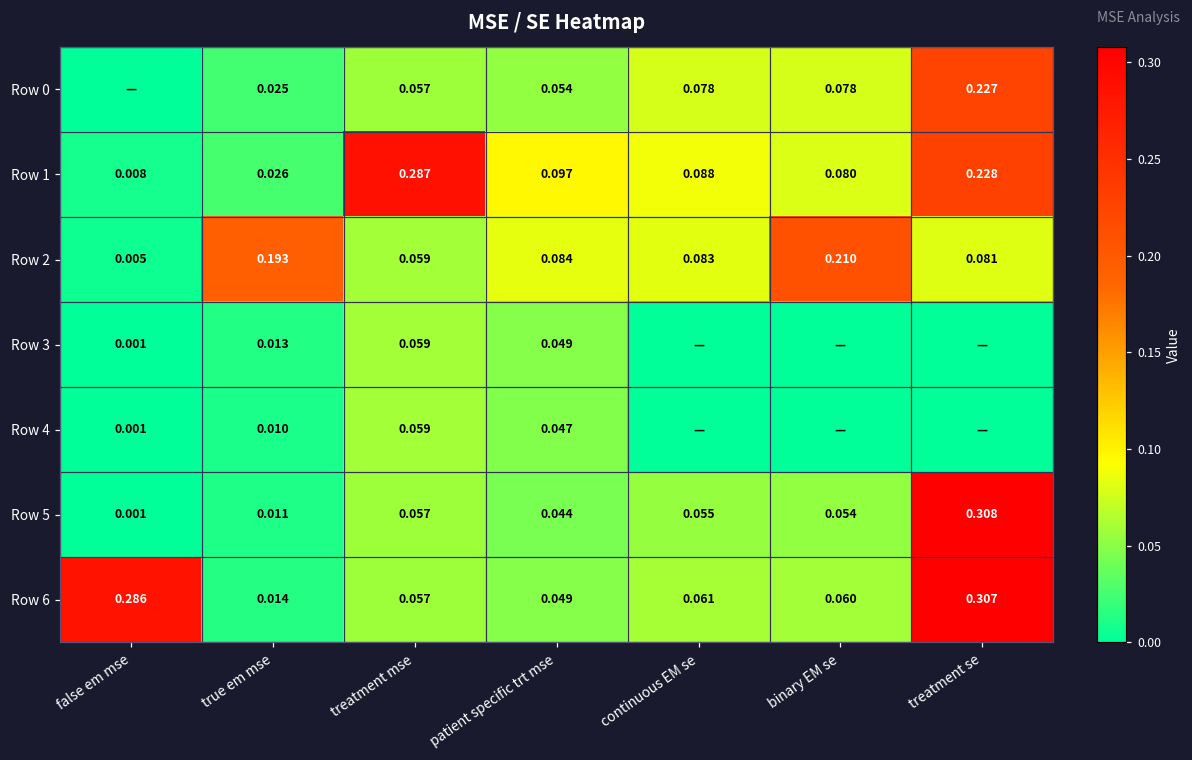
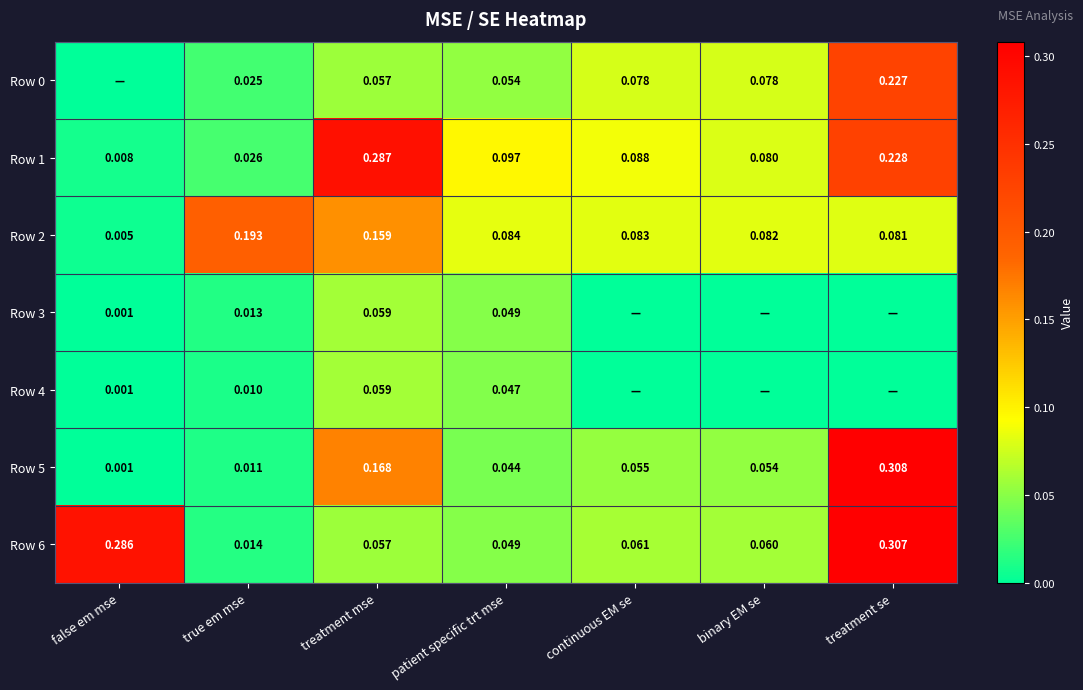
  {
    "Row 0": {
      "true em mse": 0.025,
      "treatment mse": 0.057,
      "patient specific trt mse": 0.054,
      "continuous EM se": 0.078,
      "binary EM se": 0.078,
      "treatment se": 0.227
    },
    "Row 1": {
      "false em mse": 0.008,
      "true em mse": 0.026,
      "treatment mse": 0.287,
      "patient specific trt mse": 0.097,
      "continuous EM se": 0.088,
      "binary EM se": 0.080,
      "treatment se": 0.228
    },
    "Row 2": {
      "false em mse": 0.005,
      "true em mse": 0.193,
-     "treatment mse": 0.059,
+     "treatment mse": 0.159,
      "patient specific trt mse": 0.084,
      "continuous EM se": 0.083,
-     "binary EM se": 0.210,
+     "binary EM se": 0.082,
      "treatment se": 0.081
    },
    "Row 3": {
      "false em mse": 0.001,
      "true em mse": 0.013,
      "treatment mse": 0.059,
      "patient specific trt mse": 0.049
    },
    "Row 4": {
      "false em mse": 0.001,
      "true em mse": 0.010,
      "treatment mse": 0.059,
      "patient specific trt mse": 0.047
    },
    "Row 5": {
      "false em mse": 0.001,
      "true em mse": 0.011,
-     "treatment mse": 0.057,
+     "treatment mse": 0.168,
      "patient specific trt mse": 0.044,
      "continuous EM se": 0.055,
      "binary EM se": 0.054,
      "treatment se": 0.308
    },
    "Row 6": {
      "false em mse": 0.286,
      "true em mse": 0.014,
      "treatment mse": 0.057,
      "patient specific trt mse": 0.049,
      "continuous EM se": 0.061,
      "binary EM se": 0.060,
      "treatment se": 0.307
    }
  }
